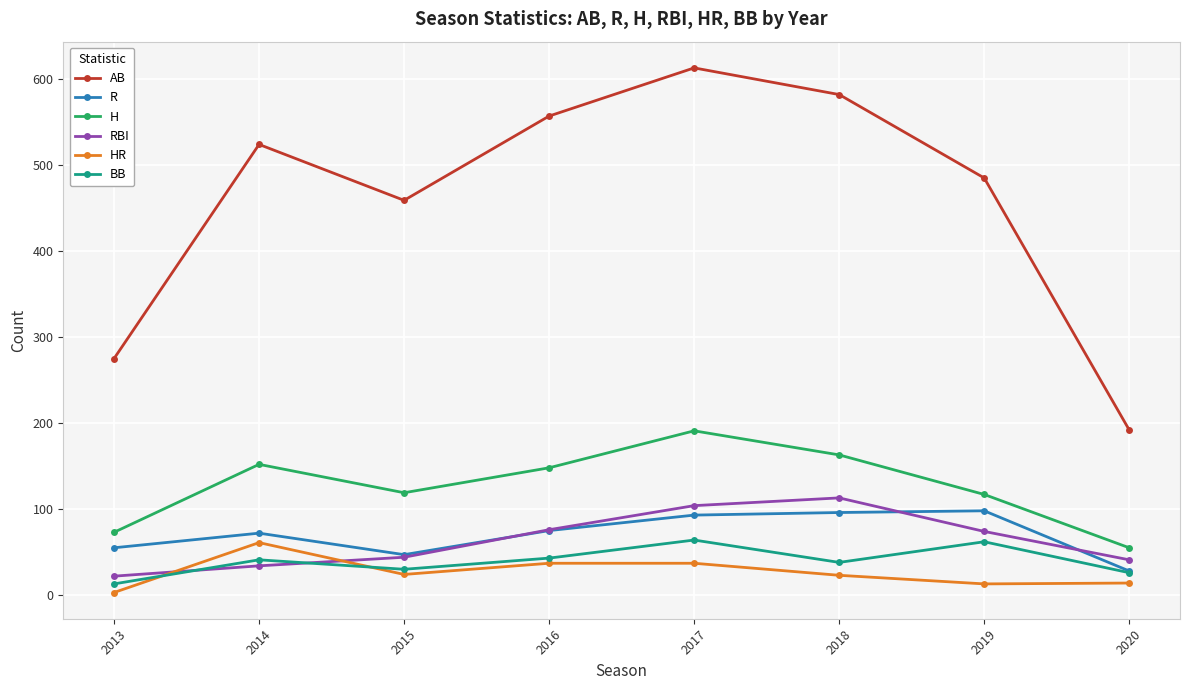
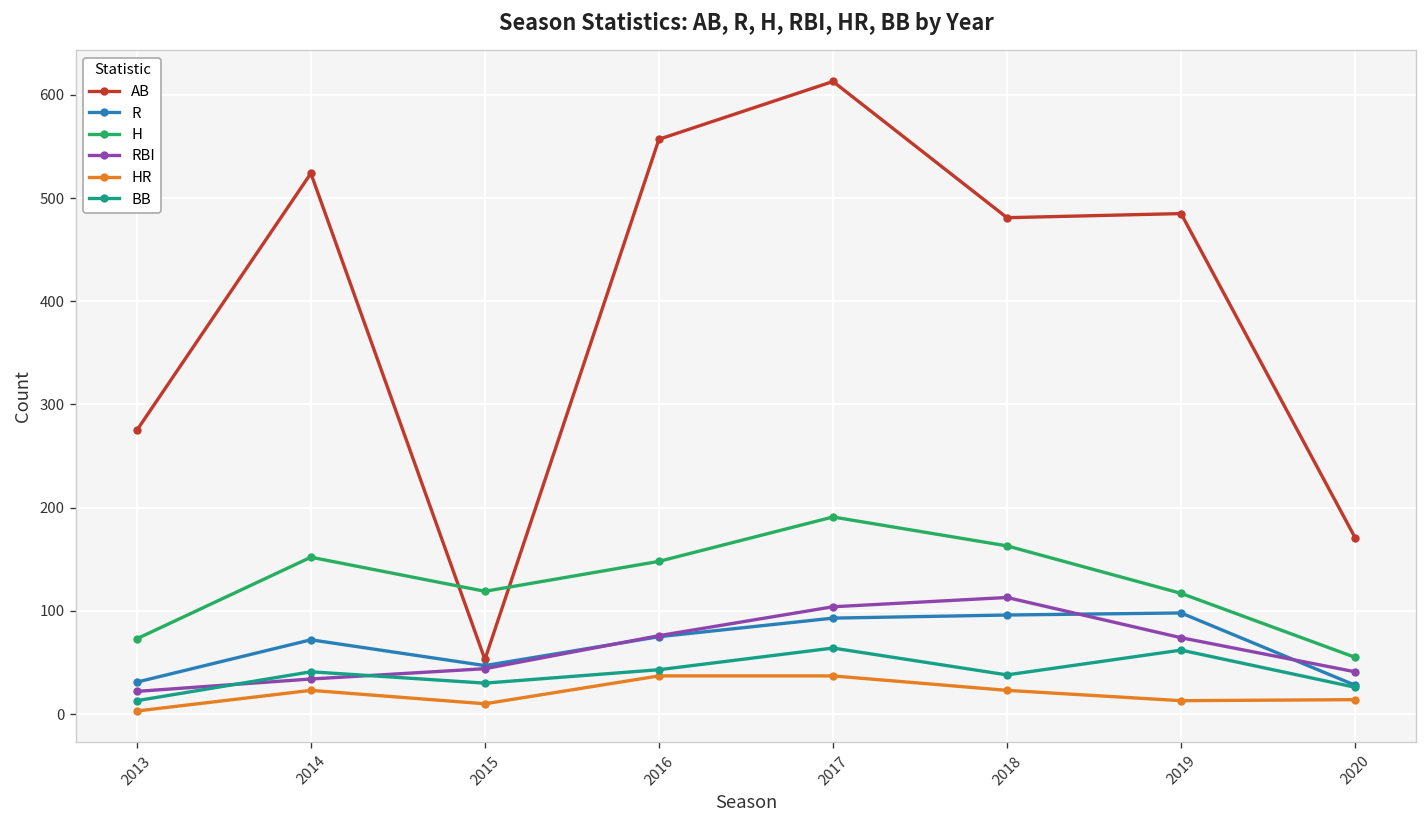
  {
    "AB": {
      "2013": 280,
      "2014": 520,
-     "2015": 460,
+     "2015": 50,
      "2016": 560,
      "2017": 610,
-     "2018": 580,
+     "2018": 480,
      "2019": 490,
-     "2020": 190
+     "2020": 170
    },
    "R": {
-     "2013": 60,
+     "2013": 30,
      "2014": 70,
      "2017": 90,
      "2018": 100,
      "2019": 100
    },
    "RBI": {
      "2013": 20,
      "2014": 30,
      "2017": 100,
      "2018": 110,
      "2019": 70,
      "2020": 40
    },
    "HR": {
      "2013": 0,
-     "2014": 60,
-     "2015": 20,
+     "2014": 20,
+     "2015": 10,
      "2016": 40,
      "2017": 40,
      "2018": 20,
      "2019": 10,
      "2020": 10
    }
  }
